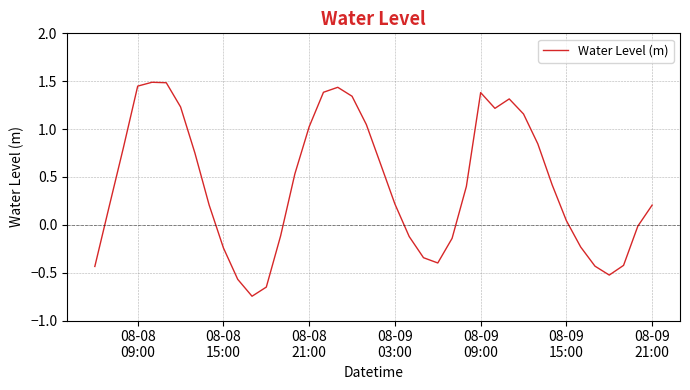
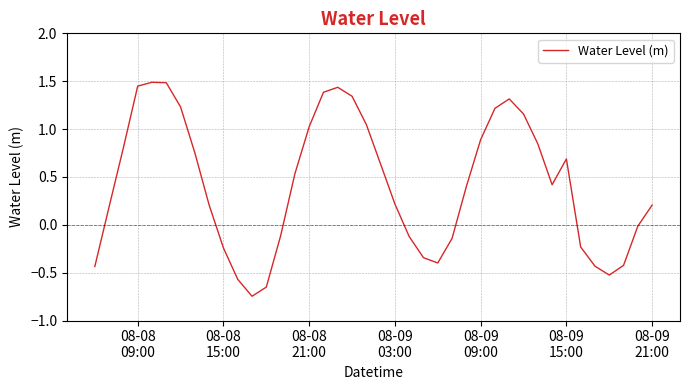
  {
    "08-08 09:00": 1.4,
    "08-08 15:00": -0.2,
    "08-08 21:00": 1.0,
    "08-09 03:00": 0.2,
-   "08-09 09:00": 1.4,
-   "08-09 15:00": 0.0,
+   "08-09 09:00": 0.9,
+   "08-09 15:00": 0.7,
    "08-09 21:00": 0.2
  }
